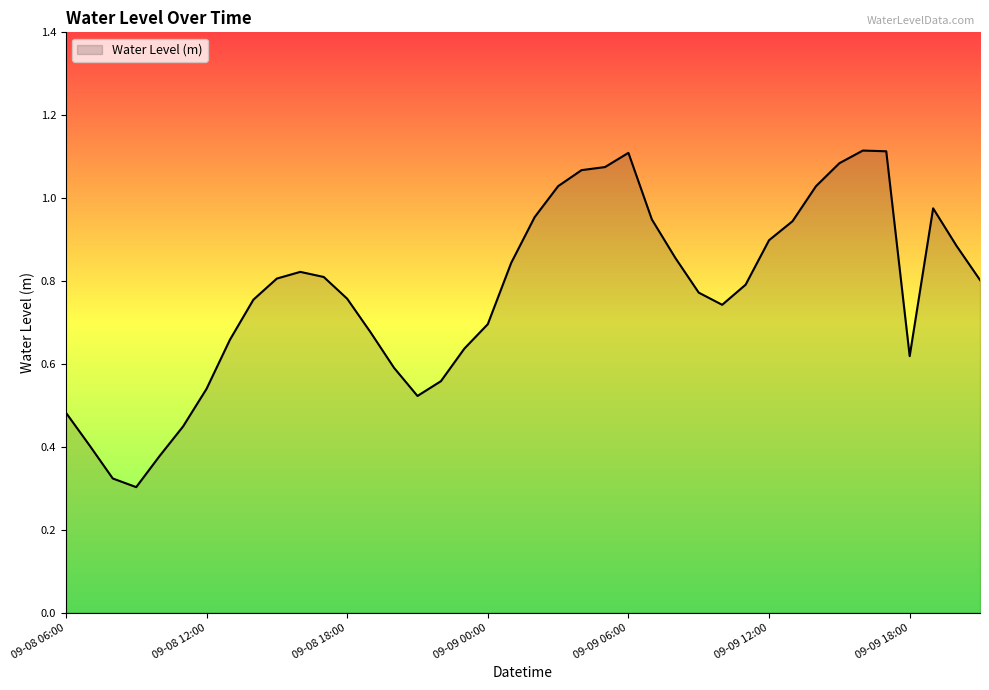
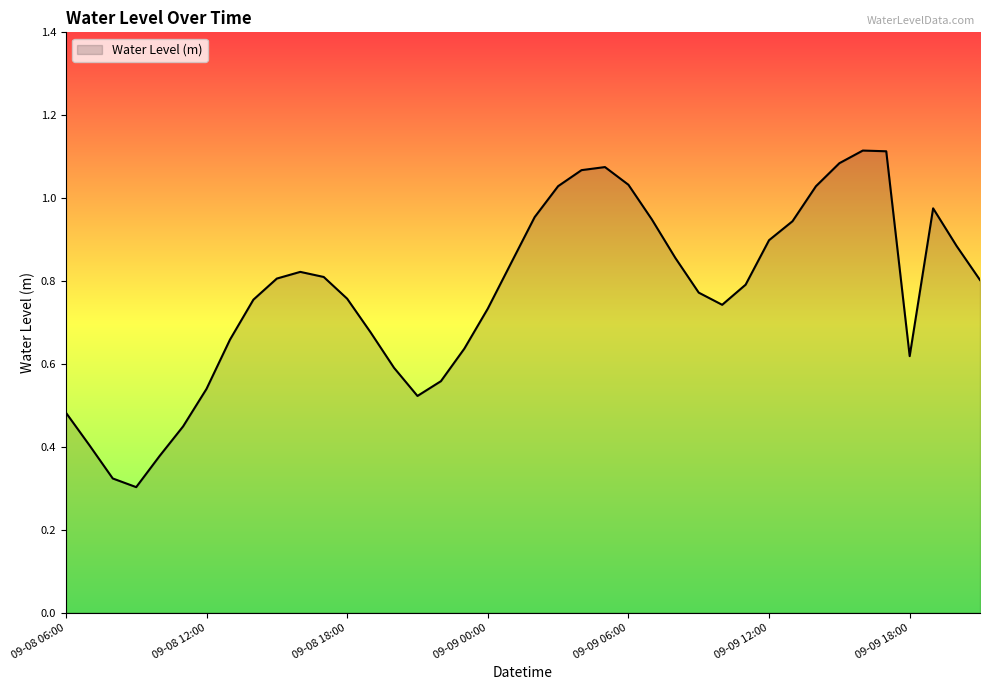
  {
    "09-08 06:00": 0.48,
    "09-08 12:00": 0.54,
    "09-08 18:00": 0.76,
-   "09-09 00:00": 0.70,
-   "09-09 06:00": 1.11,
+   "09-09 00:00": 0.73,
+   "09-09 06:00": 1.03,
    "09-09 12:00": 0.90,
    "09-09 18:00": 0.62
  }
